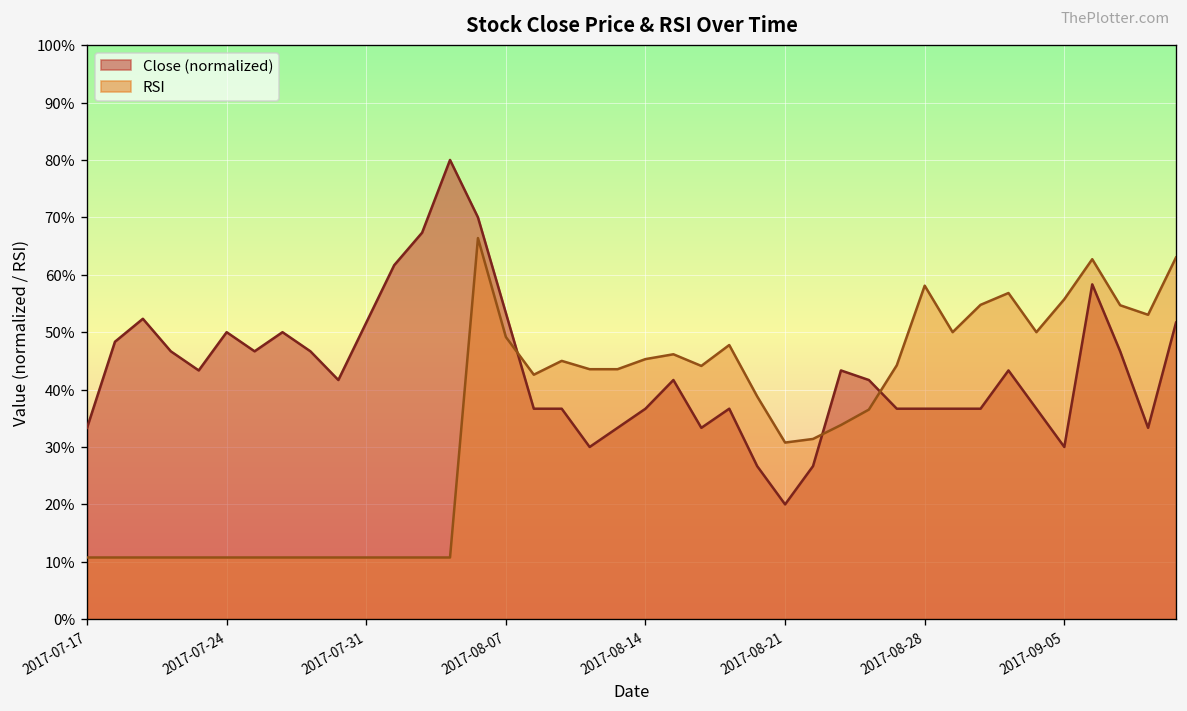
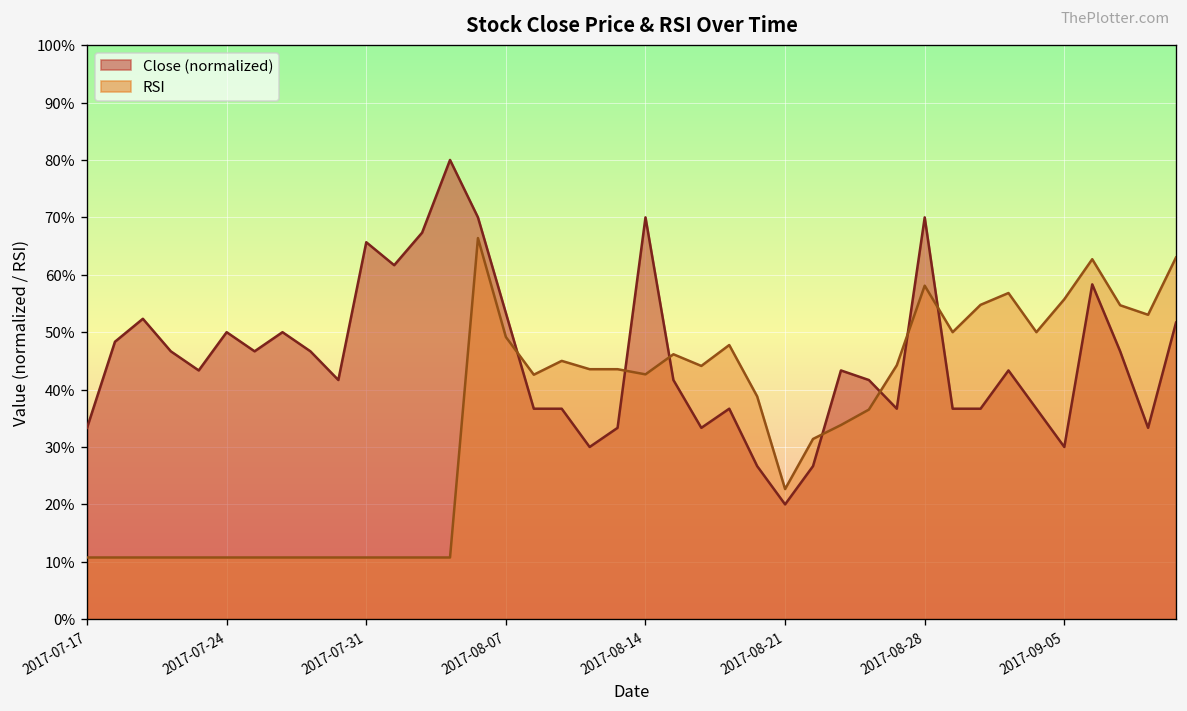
  {
    "Close (normalized)": {
      "2017-07-17": "33%",
      "2017-07-24": "50%",
-     "2017-07-31": "52%",
+     "2017-07-31": "66%",
      "2017-08-07": "53%",
-     "2017-08-14": "37%",
+     "2017-08-14": "70%",
      "2017-08-21": "20%",
-     "2017-08-28": "37%",
+     "2017-08-28": "70%",
      "2017-09-05": "30%"
    },
    "RSI": {
      "2017-07-17": "11%",
      "2017-07-24": "11%",
      "2017-07-31": "11%",
      "2017-08-07": "49%",
-     "2017-08-14": "45%",
-     "2017-08-21": "31%",
+     "2017-08-14": "43%",
+     "2017-08-21": "23%",
      "2017-08-28": "58%",
      "2017-09-05": "56%"
    }
  }
